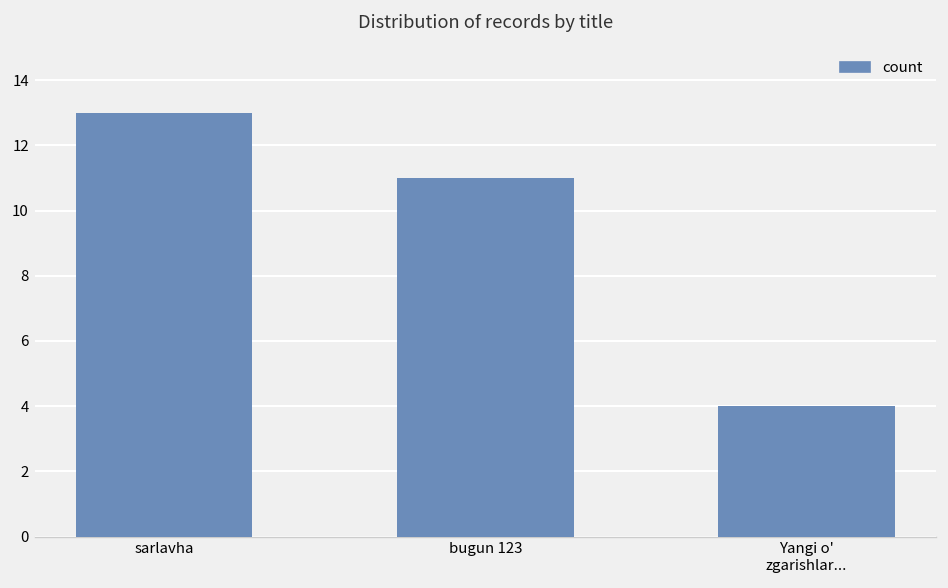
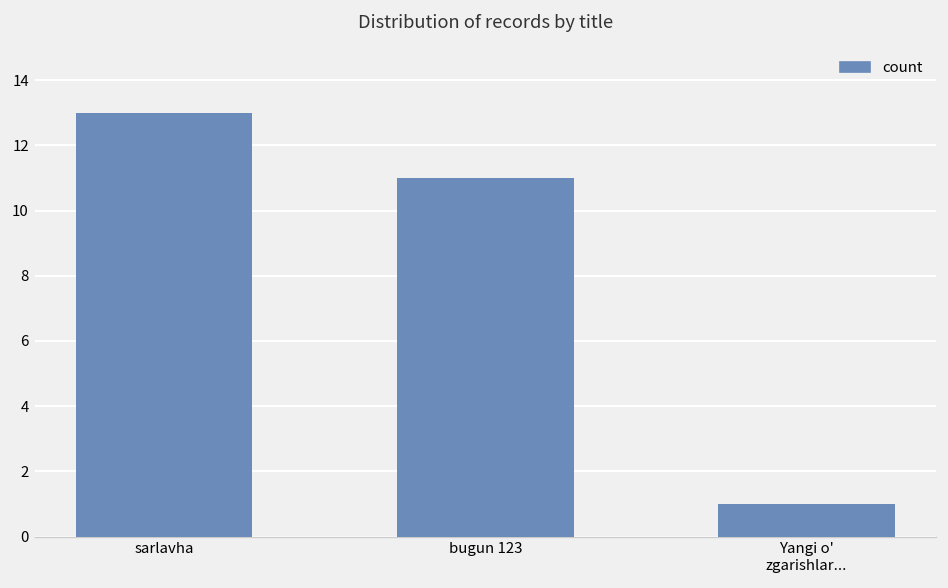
  {
    "sarlavha": 13,
    "bugun 123": 11,
-   "Yangi o' zgarishlar...": 4
+   "Yangi o' zgarishlar...": 1
  }
